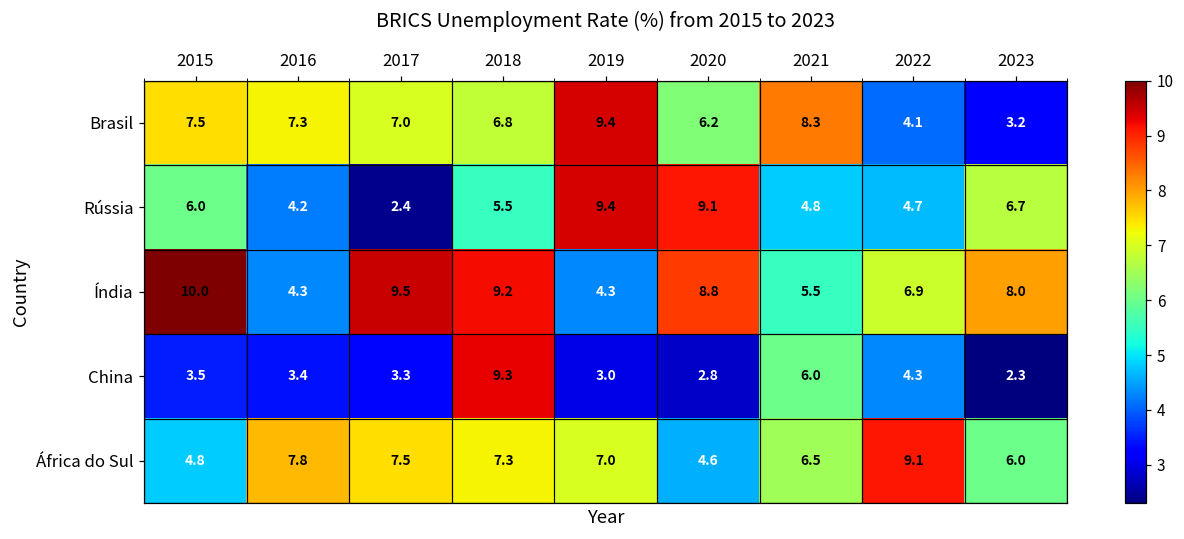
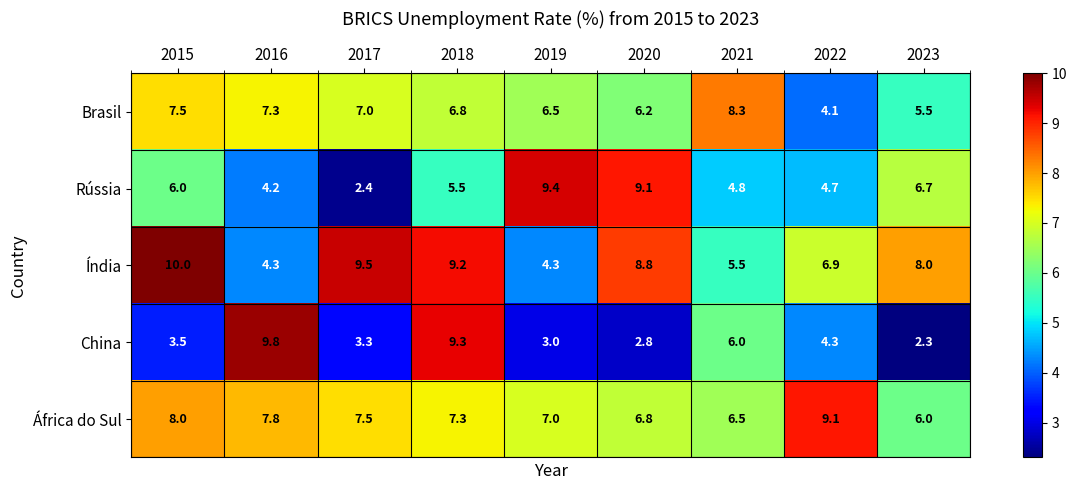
  {
    "Brasil": {
      "2015": 7.5,
      "2016": 7.3,
      "2017": 7.0,
      "2018": 6.8,
-     "2019": 9.4,
+     "2019": 6.5,
      "2020": 6.2,
      "2021": 8.3,
      "2022": 4.1,
-     "2023": 3.2
+     "2023": 5.5
    },
    "Rússia": {
      "2015": 6.0,
      "2016": 4.2,
      "2017": 2.4,
      "2018": 5.5,
      "2019": 9.4,
      "2020": 9.1,
      "2021": 4.8,
      "2022": 4.7,
      "2023": 6.7
    },
    "Índia": {
      "2015": 10.0,
      "2016": 4.3,
      "2017": 9.5,
      "2018": 9.2,
      "2019": 4.3,
      "2020": 8.8,
      "2021": 5.5,
      "2022": 6.9,
      "2023": 8.0
    },
    "China": {
      "2015": 3.5,
-     "2016": 3.4,
+     "2016": 9.8,
      "2017": 3.3,
      "2018": 9.3,
      "2019": 3.0,
      "2020": 2.8,
      "2021": 6.0,
      "2022": 4.3,
      "2023": 2.3
    },
    "África do Sul": {
-     "2015": 4.8,
+     "2015": 8.0,
      "2016": 7.8,
      "2017": 7.5,
      "2018": 7.3,
      "2019": 7.0,
-     "2020": 4.6,
+     "2020": 6.8,
      "2021": 6.5,
      "2022": 9.1,
      "2023": 6.0
    }
  }
